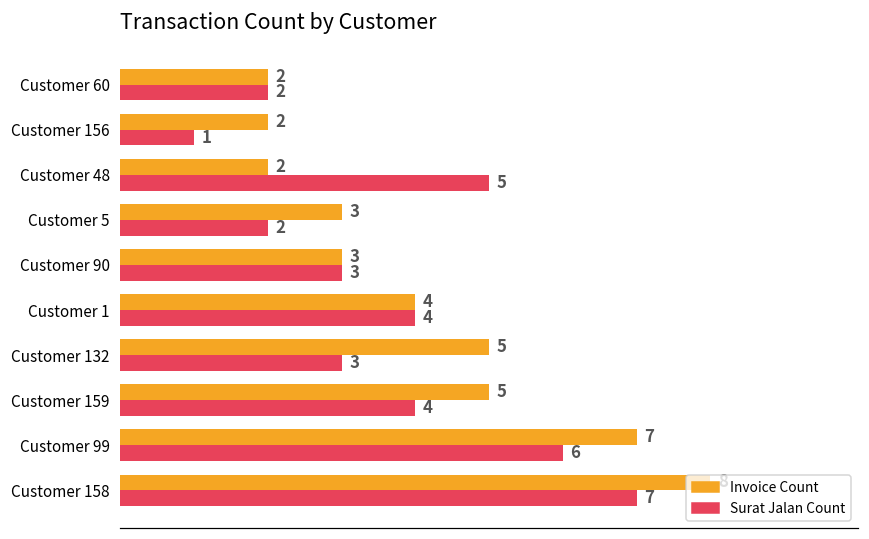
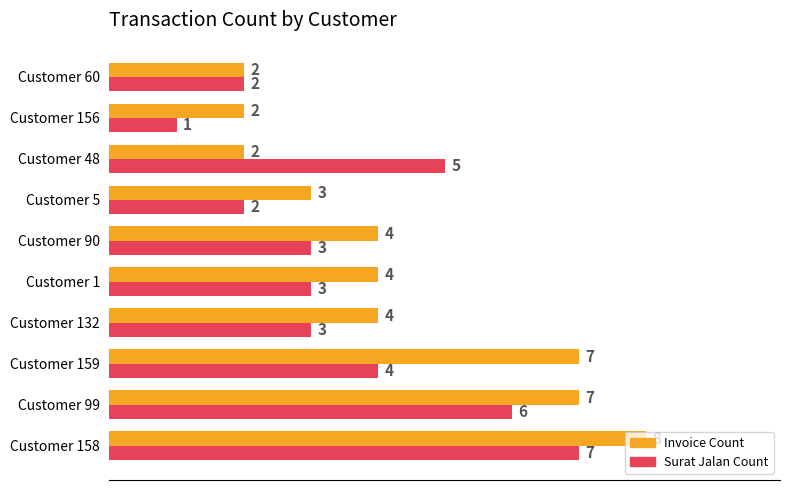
  {
    "Invoice Count": {
      "Customer 60": 2,
      "Customer 156": 2,
      "Customer 48": 2,
      "Customer 5": 3,
-     "Customer 90": 3,
+     "Customer 90": 4,
      "Customer 1": 4,
-     "Customer 132": 5,
-     "Customer 159": 5,
+     "Customer 132": 4,
+     "Customer 159": 7,
      "Customer 99": 7
    },
    "Surat Jalan Count": {
      "Customer 60": 2,
      "Customer 156": 1,
      "Customer 48": 5,
      "Customer 5": 2,
      "Customer 90": 3,
-     "Customer 1": 4,
+     "Customer 1": 3,
      "Customer 132": 3,
      "Customer 159": 4,
      "Customer 99": 6,
      "Customer 158": 7
    }
  }
